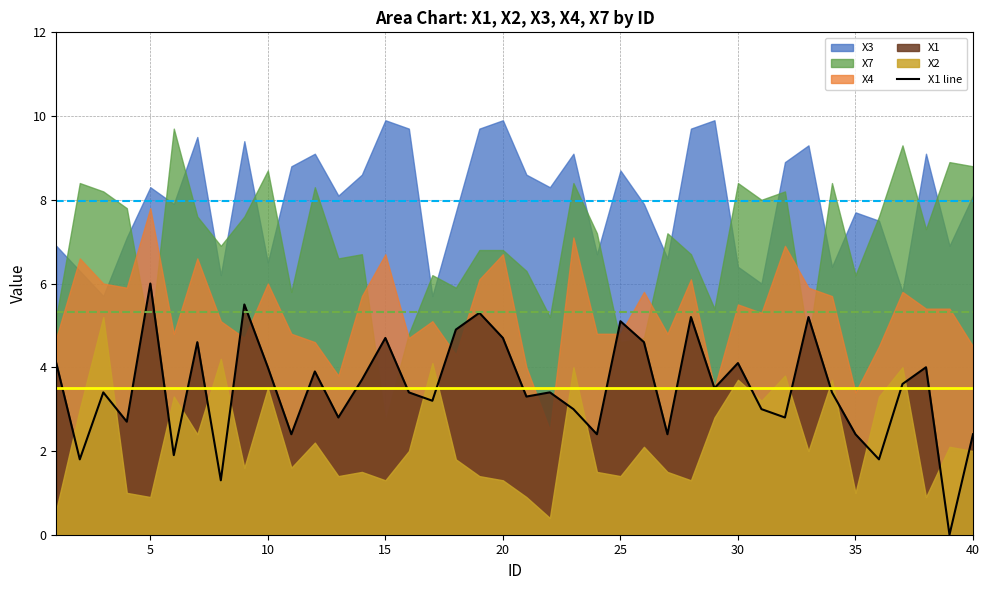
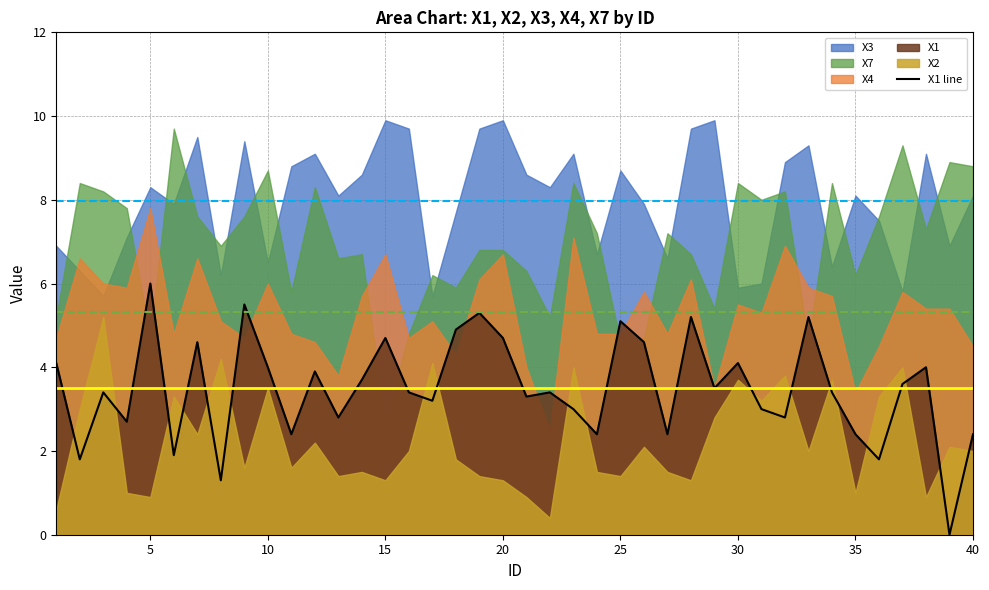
  {
    "X3": {
      "5": 8.3,
      "10": 6.5,
      "15": 9.9,
      "20": 9.9,
      "25": 8.7,
-     "30": 6.4,
-     "35": 7.7,
+     "30": 5.9,
+     "35": 8.1,
      "40": 8.1
    },
    "X7": {
      "5": 4.7,
      "10": 8.7,
      "15": 2.7,
      "20": 6.8,
      "25": 4.6,
      "30": 8.4,
      "35": 6.2,
      "40": 8.8
    },
    "X1": {
      "5": 6.0,
      "10": 4.0,
      "15": 4.7,
      "20": 4.7,
      "25": 5.1,
      "30": 4.1,
      "35": 2.4,
      "40": 2.4
    }
  }
